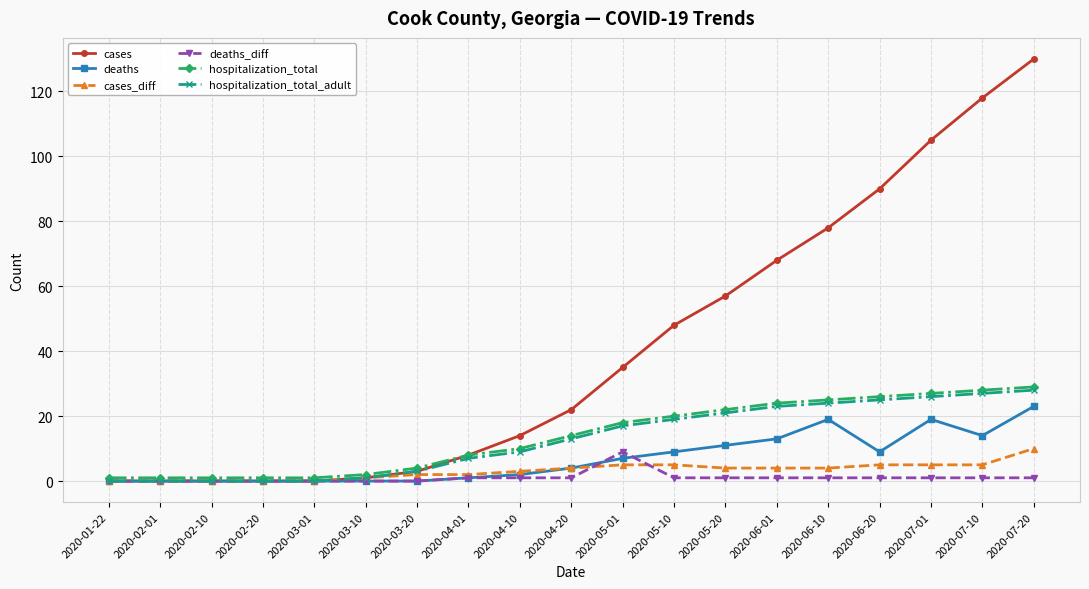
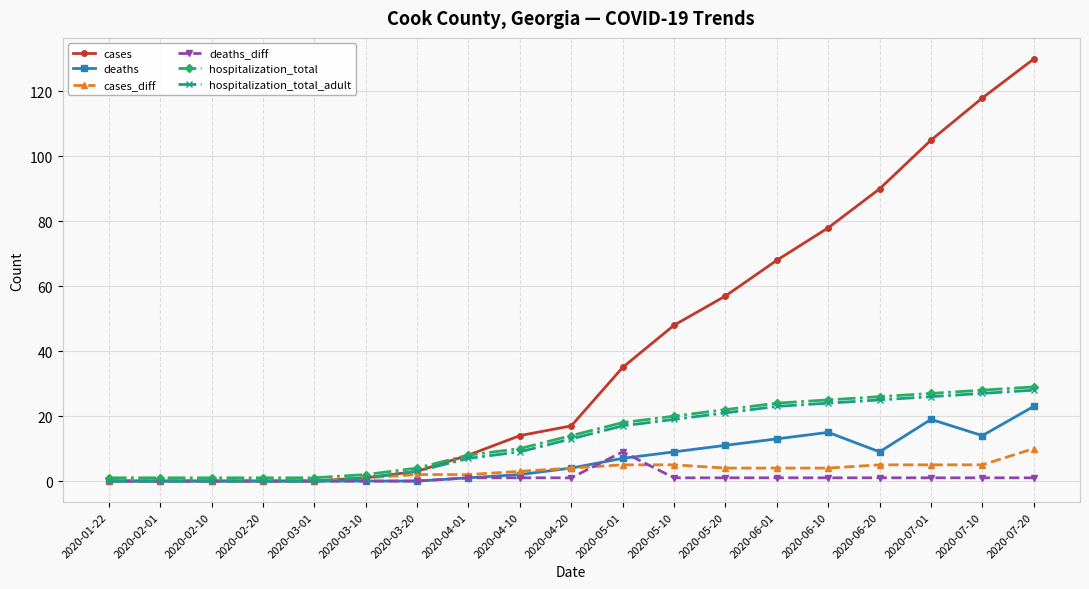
  {
    "cases": {
      "2020-04-10": 14,
-     "2020-04-20": 22,
+     "2020-04-20": 17,
      "2020-05-01": 35,
      "2020-05-10": 48,
      "2020-05-20": 57,
      "2020-06-01": 68,
      "2020-06-10": 78,
      "2020-06-20": 90,
      "2020-07-01": 105,
      "2020-07-10": 118,
      "2020-07-20": 130
    },
    "deaths": {
      "2020-04-10": 2,
      "2020-05-01": 7,
      "2020-05-10": 9,
      "2020-05-20": 11,
      "2020-06-01": 13,
-     "2020-06-10": 19,
+     "2020-06-10": 15,
      "2020-06-20": 9,
      "2020-07-01": 19,
      "2020-07-10": 14,
      "2020-07-20": 23
    },
    "cases_diff": {
      "2020-03-20": 2,
      "2020-04-01": 2,
      "2020-04-10": 3,
      "2020-05-01": 5,
      "2020-05-10": 5,
      "2020-05-20": 4,
      "2020-06-01": 4,
      "2020-06-10": 4,
      "2020-06-20": 5,
      "2020-07-01": 5,
      "2020-07-10": 5,
      "2020-07-20": 10
    },
    "deaths_diff": {
      "2020-04-10": 1,
      "2020-04-20": 1,
      "2020-05-01": 9,
      "2020-05-10": 1,
      "2020-05-20": 1,
      "2020-06-01": 1,
      "2020-06-10": 1,
      "2020-06-20": 1,
      "2020-07-01": 1,
      "2020-07-10": 1,
      "2020-07-20": 1
    }
  }
